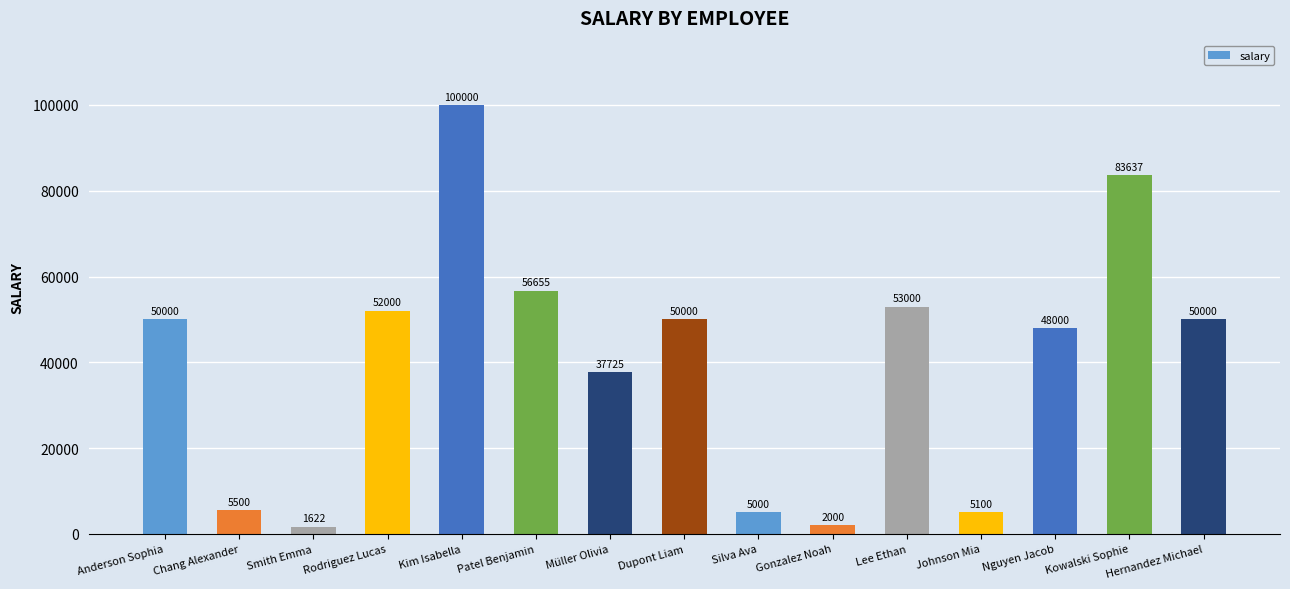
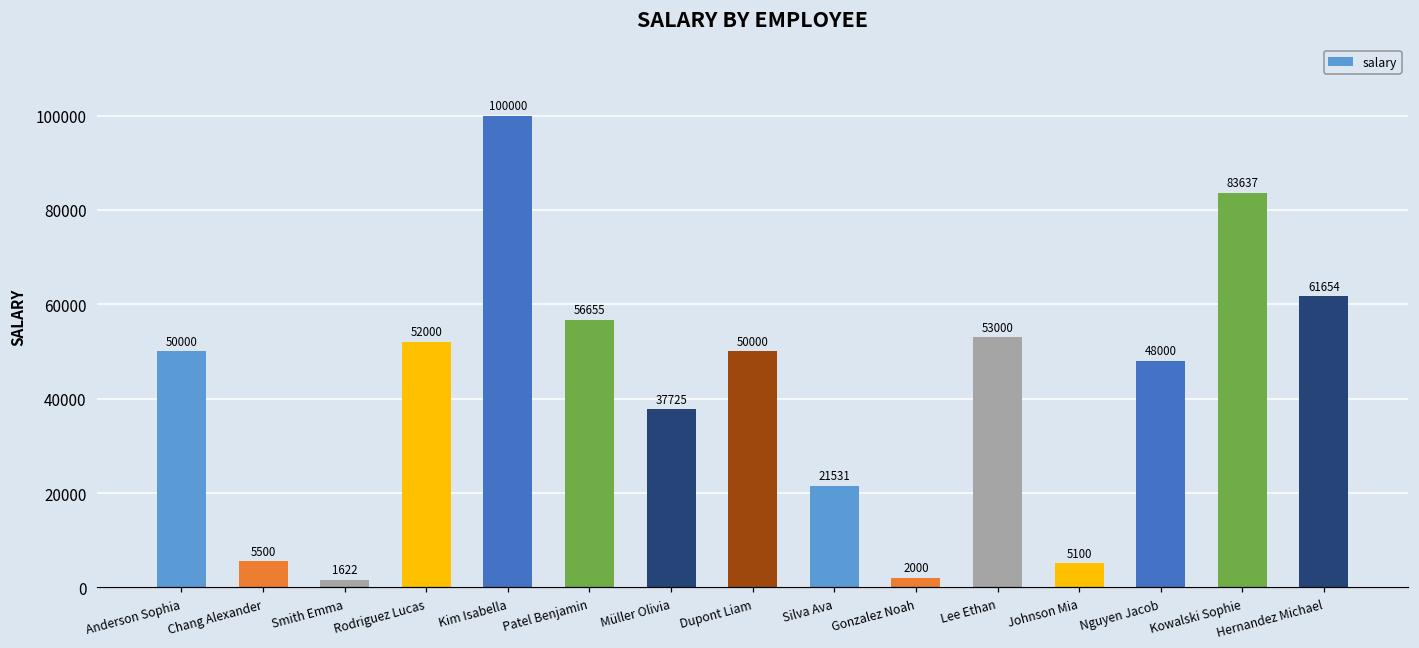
  {
    "Anderson Sophia": 50000,
    "Chang Alexander": 5500,
    "Smith Emma": 1622,
    "Rodriguez Lucas": 52000,
    "Kim Isabella": 100000,
    "Patel Benjamin": 56655,
    "Müller Olivia": 37725,
    "Dupont Liam": 50000,
-   "Silva Ava": 5000,
+   "Silva Ava": 21531,
    "Gonzalez Noah": 2000,
    "Lee Ethan": 53000,
    "Johnson Mia": 5100,
    "Nguyen Jacob": 48000,
    "Kowalski Sophie": 83637,
-   "Hernandez Michael": 50000
+   "Hernandez Michael": 61654
  }
